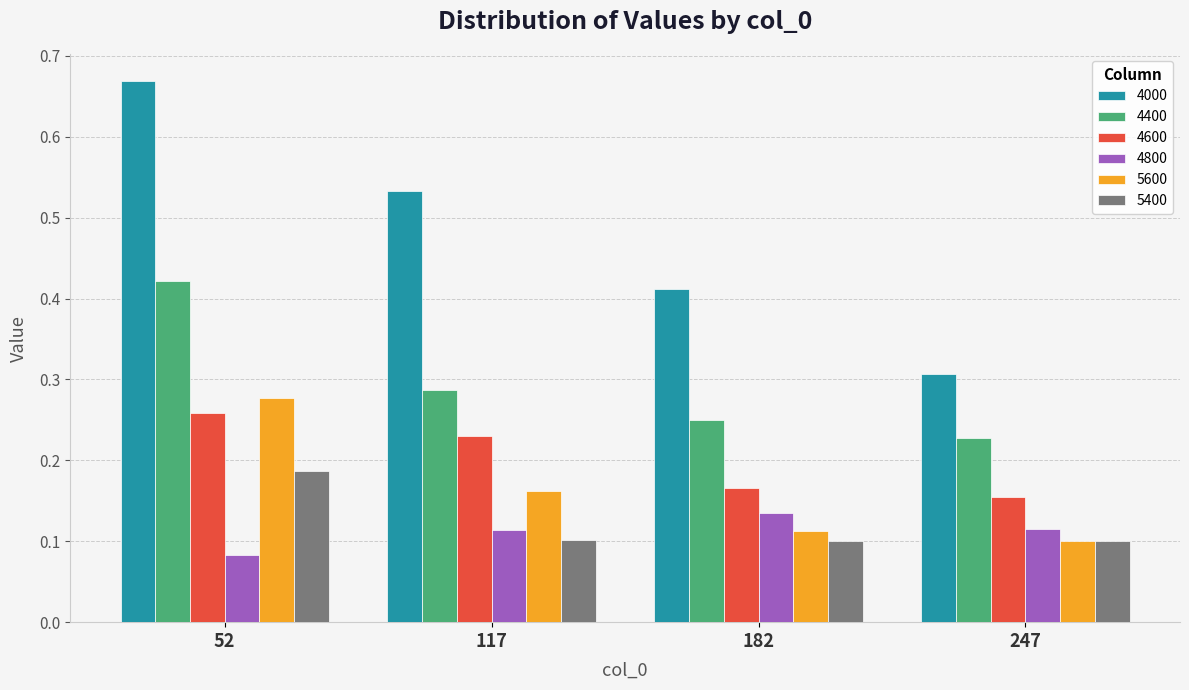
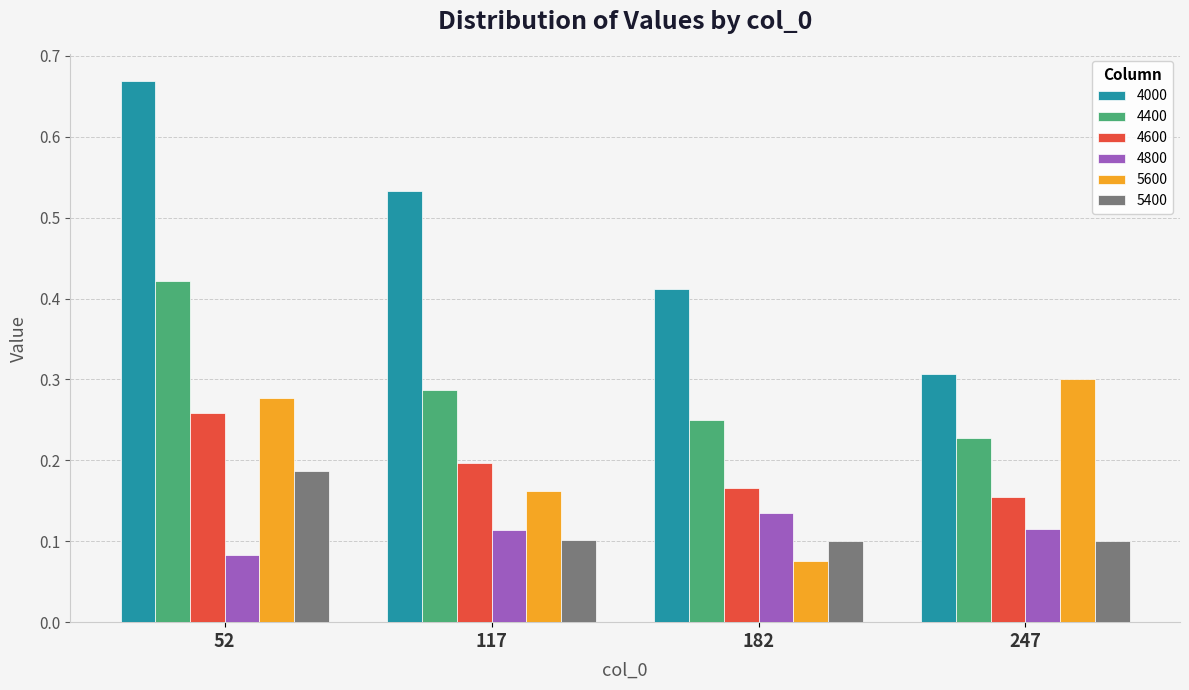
  {
    "4000": {
      "52": 0.67,
      "117": 0.53,
      "182": 0.41,
      "247": 0.31
    },
    "4400": {
      "52": 0.42,
      "117": 0.29,
      "182": 0.25,
      "247": 0.23
    },
    "4600": {
      "52": 0.26,
-     "117": 0.23,
+     "117": 0.20,
      "182": 0.17,
      "247": 0.16
    },
    "4800": {
      "52": 0.08,
      "117": 0.11,
      "182": 0.14,
      "247": 0.11
    },
    "5600": {
      "52": 0.28,
      "117": 0.16,
-     "182": 0.11,
-     "247": 0.1
+     "182": 0.08,
+     "247": 0.3
    },
    "5400": {
      "52": 0.19,
      "117": 0.10,
      "182": 0.10,
      "247": 0.10
    }
  }
